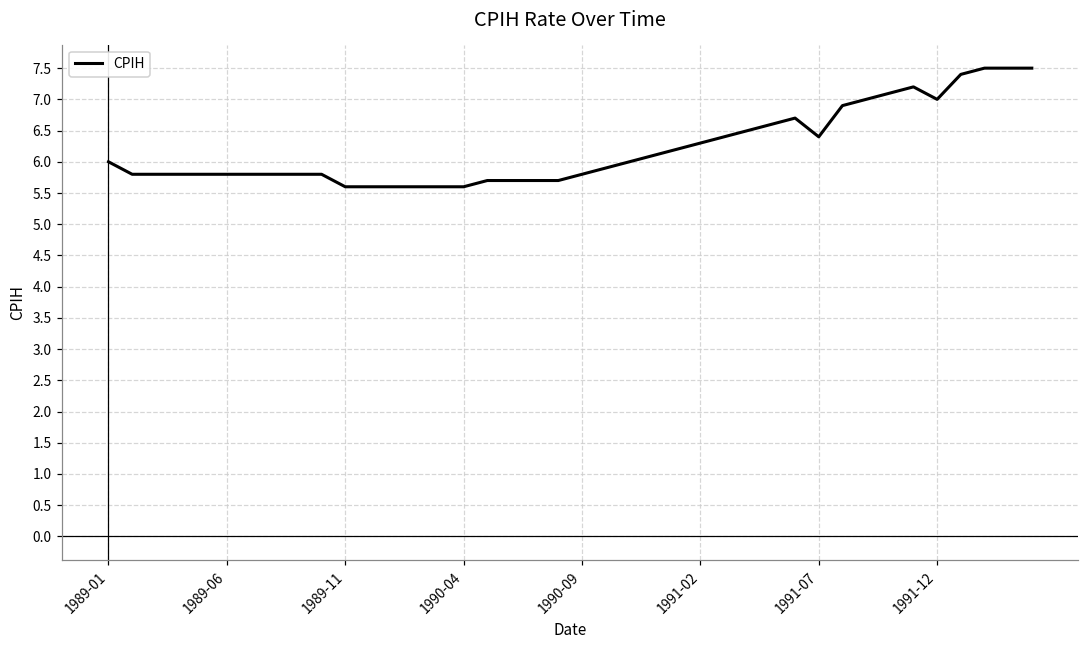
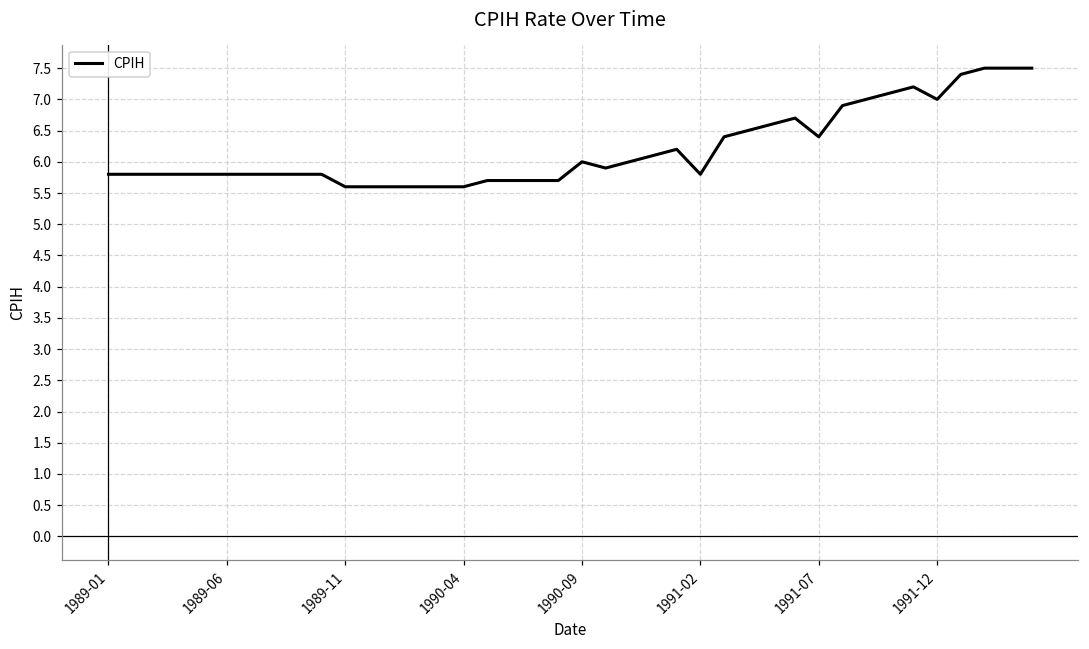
  {
-   "1989-01": 6.0,
+   "1989-01": 5.8,
    "1989-06": 5.8,
    "1989-11": 5.6,
    "1990-04": 5.6,
-   "1990-09": 5.8,
-   "1991-02": 6.3,
+   "1990-09": 6.0,
+   "1991-02": 5.8,
    "1991-07": 6.4,
    "1991-12": 7.0
  }
